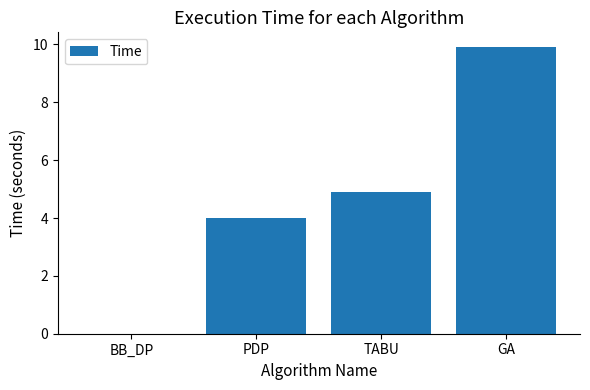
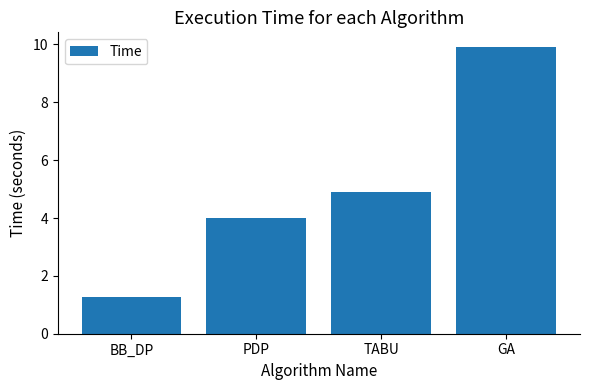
  {
-   "BB_DP": 0.0,
+   "BB_DP": 1.3,
    "PDP": 4.0,
    "TABU": 4.9,
    "GA": 9.9
  }
